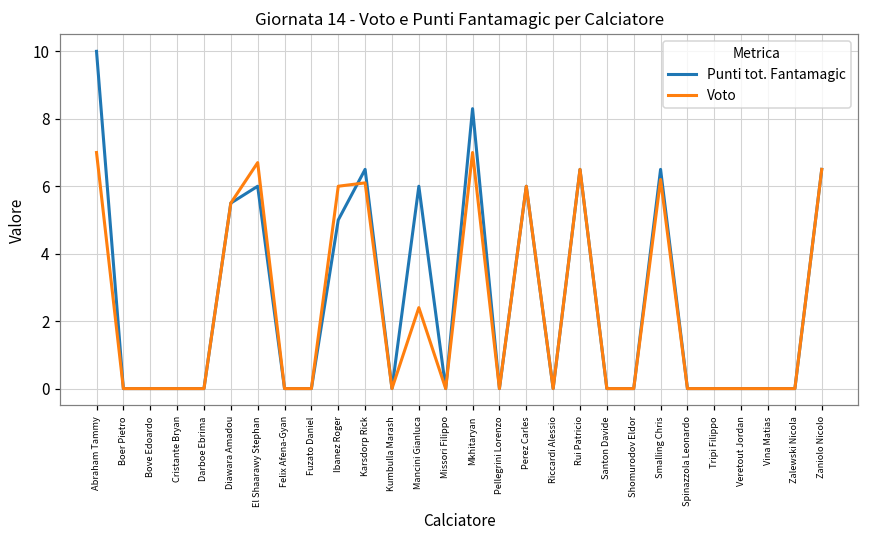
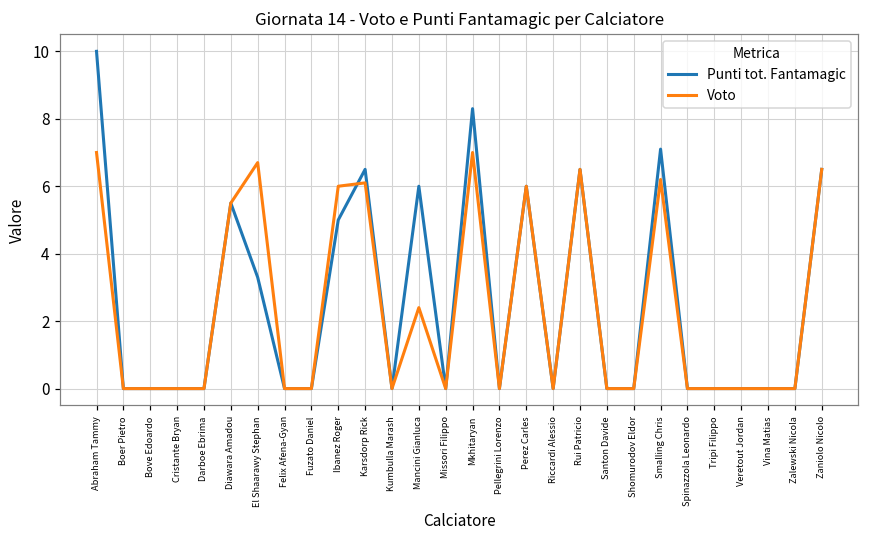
  {
    "Punti tot. Fantamagic": {
      "Abraham Tammy": 10.0,
-     "El Shaarawy Stephan": 6.0,
+     "El Shaarawy Stephan": 3.3,
      "Ibanez Roger": 5.0,
      "Karsdorp Rick": 6.5,
      "Mancini Gianluca": 6.0,
      "Mkhitaryan": 8.3,
-     "Smalling Chris": 6.5
+     "Smalling Chris": 7.1
    },
    "Voto": {
      "Abraham Tammy": 7.0,
      "El Shaarawy Stephan": 6.7,
      "Ibanez Roger": 6.0,
      "Karsdorp Rick": 6.1,
      "Mancini Gianluca": 2.4,
      "Mkhitaryan": 7.0,
      "Smalling Chris": 6.2
    }
  }
